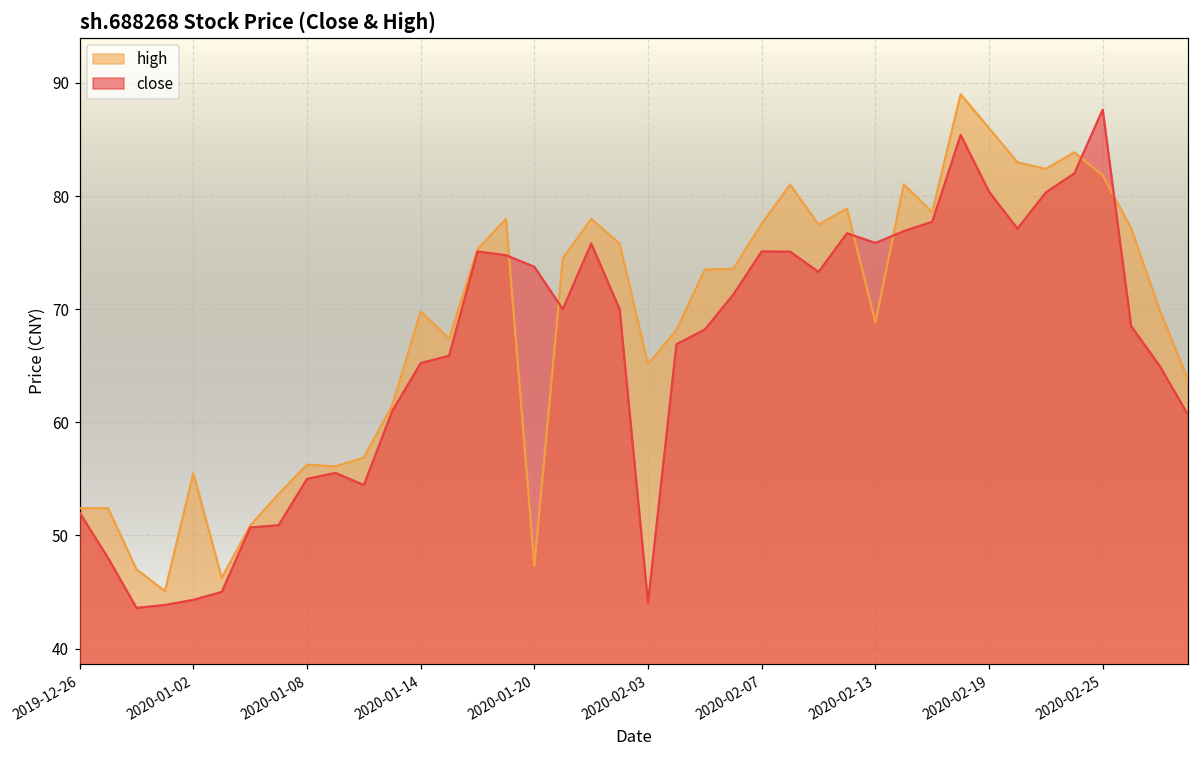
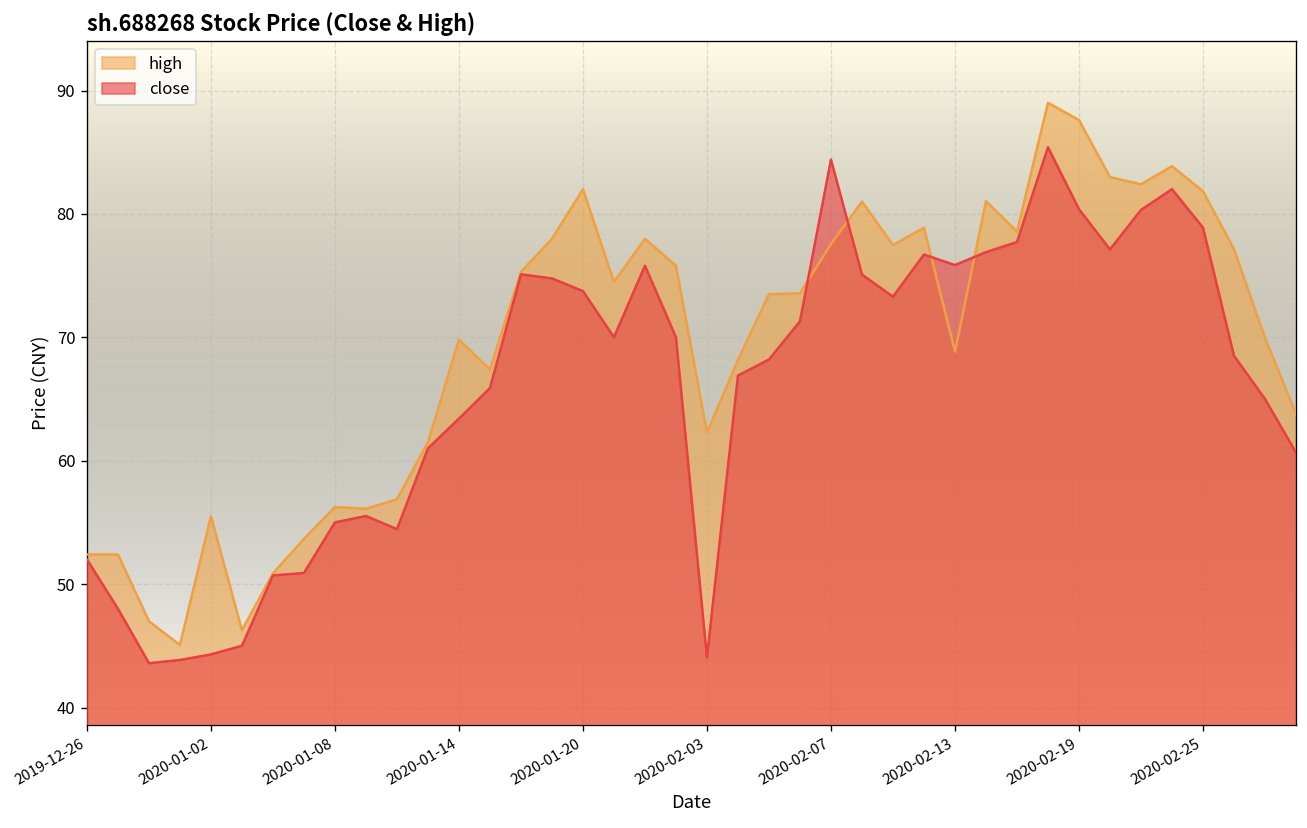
  {
    "high": {
      "2019-12-26": 52.4,
      "2020-01-02": 55.5,
      "2020-01-08": 56.3,
      "2020-01-14": 69.8,
-     "2020-01-20": 47.3,
-     "2020-02-03": 65.2,
+     "2020-01-20": 82.0,
+     "2020-02-03": 62.3,
      "2020-02-07": 77.6,
      "2020-02-13": 68.8,
-     "2020-02-19": 86.0,
+     "2020-02-19": 87.6,
      "2020-02-25": 81.8
    },
    "close": {
      "2019-12-26": 52.0,
      "2020-01-02": 44.3,
      "2020-01-08": 55.0,
-     "2020-01-14": 65.2,
+     "2020-01-14": 63.4,
      "2020-01-20": 73.7,
      "2020-02-03": 44.1,
-     "2020-02-07": 75.1,
+     "2020-02-07": 84.4,
      "2020-02-13": 75.9,
      "2020-02-19": 80.4,
-     "2020-02-25": 87.6
+     "2020-02-25": 78.9
    }
  }
